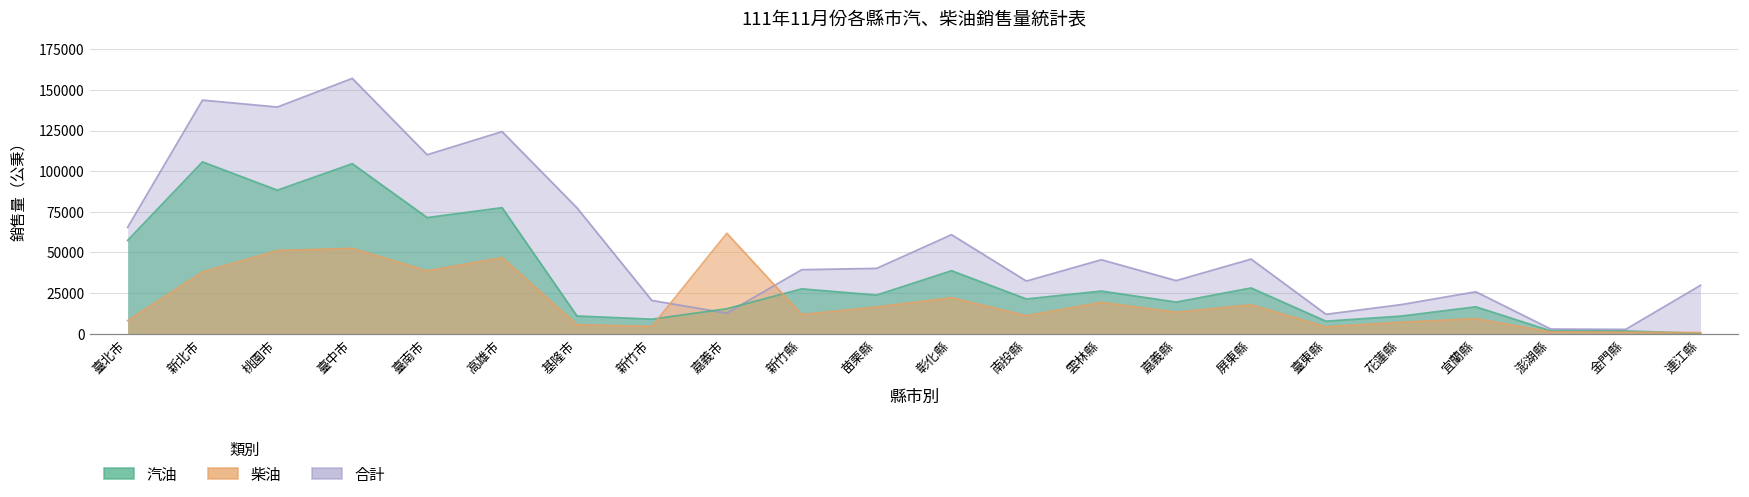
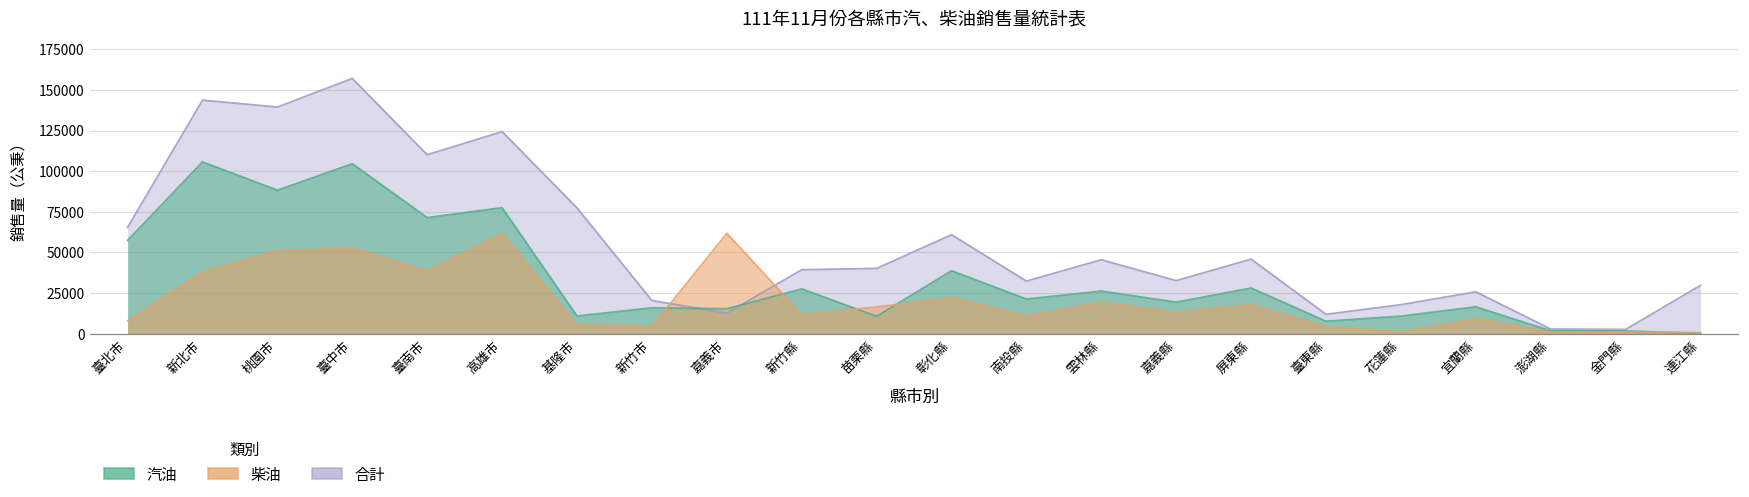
  {
    "合計": {
      "臺北市": 65000,
      "新北市": 144000,
      "桃園市": 139000,
      "臺中市": 157000,
      "臺南市": 110000,
      "高雄市": 124000,
      "基隆市": 77000,
      "新竹市": 20000,
      "嘉義市": 13000,
      "新竹縣": 39000,
      "苗栗縣": 40000,
      "彰化縣": 61000,
      "南投縣": 32000,
      "雲林縣": 45000,
      "嘉義縣": 33000,
      "屏東縣": 46000,
      "臺東縣": 12000,
      "花蓮縣": 18000,
      "宜蘭縣": 26000,
      "連江縣": 30000
    },
    "汽油": {
      "臺北市": 57000,
      "新北市": 106000,
      "桃園市": 88000,
      "臺中市": 105000,
      "臺南市": 71000,
      "高雄市": 78000,
      "基隆市": 11000,
-     "新竹市": 9000,
+     "新竹市": 16000,
      "嘉義市": 15000,
      "新竹縣": 28000,
-     "苗栗縣": 24000,
+     "苗栗縣": 11000,
      "彰化縣": 39000,
      "南投縣": 21000,
      "雲林縣": 26000,
      "嘉義縣": 19000,
      "屏東縣": 28000,
      "臺東縣": 8000,
      "花蓮縣": 11000,
      "宜蘭縣": 17000
    },
    "柴油": {
      "臺北市": 8000,
      "新北市": 38000,
      "桃園市": 51000,
      "臺中市": 52000,
      "臺南市": 39000,
-     "高雄市": 47000,
+     "高雄市": 62000,
      "基隆市": 6000,
      "新竹市": 5000,
      "嘉義市": 62000,
      "新竹縣": 12000,
      "苗栗縣": 16000,
      "彰化縣": 22000,
      "南投縣": 11000,
      "雲林縣": 19000,
      "嘉義縣": 13000,
      "屏東縣": 18000,
      "臺東縣": 4000,
-     "花蓮縣": 7000,
+     "花蓮縣": 1000,
      "宜蘭縣": 9000
    }
  }
